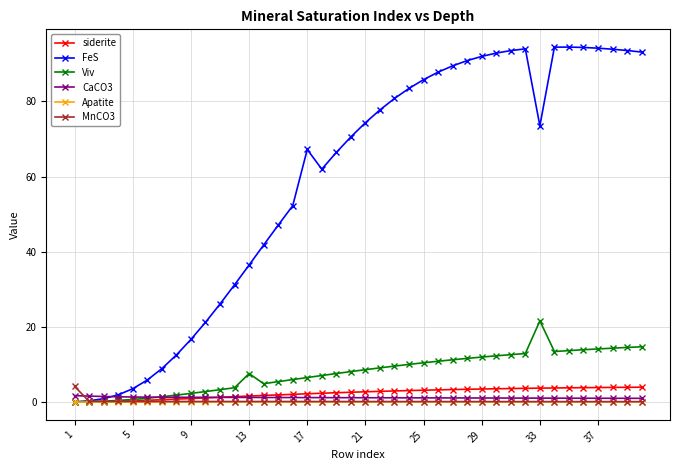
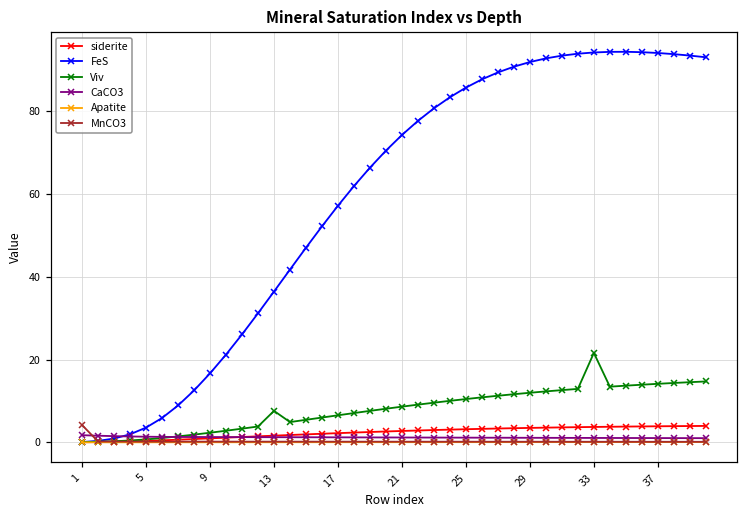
  {
    "siderite": {
      "17": 2,
      "21": 3,
      "25": 3,
      "29": 4,
      "33": 4,
      "37": 4
    },
    "FeS": {
      "5": 4,
      "9": 17,
      "13": 36,
-     "17": 67,
+     "17": 57,
      "21": 74,
      "25": 86,
      "29": 92,
-     "33": 73,
+     "33": 94,
      "37": 94
    },
    "Viv": {
      "9": 2,
      "13": 8,
      "17": 7,
      "21": 9,
      "25": 10,
      "29": 12,
      "33": 22,
      "37": 14
    },
    "CaCO3": {
      "1": 2,
      "17": 1,
      "21": 1,
      "25": 1,
      "29": 1,
      "33": 1,
      "37": 1
    },
    "MnCO3": {
      "1": 4
    }
  }
